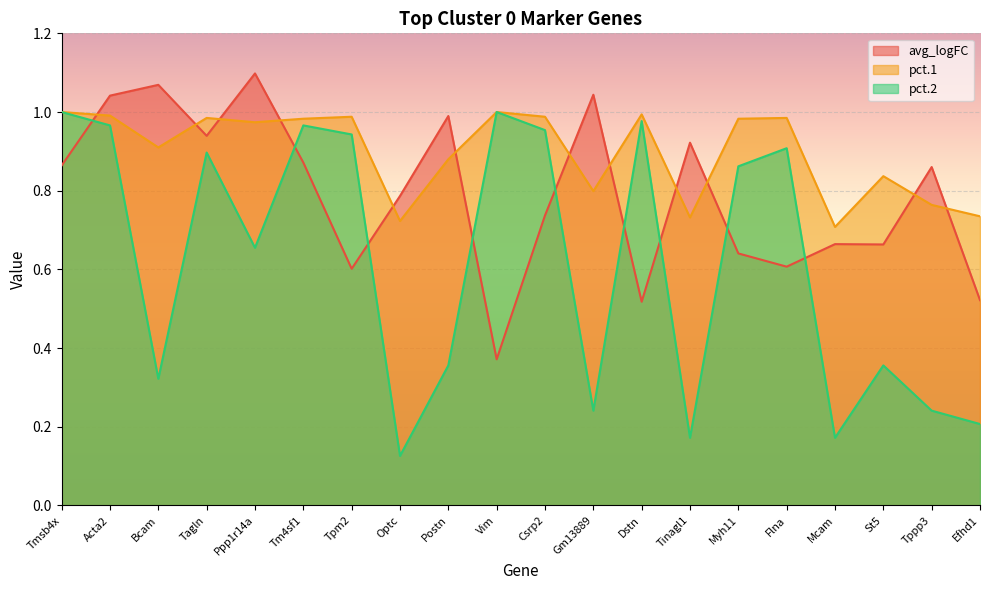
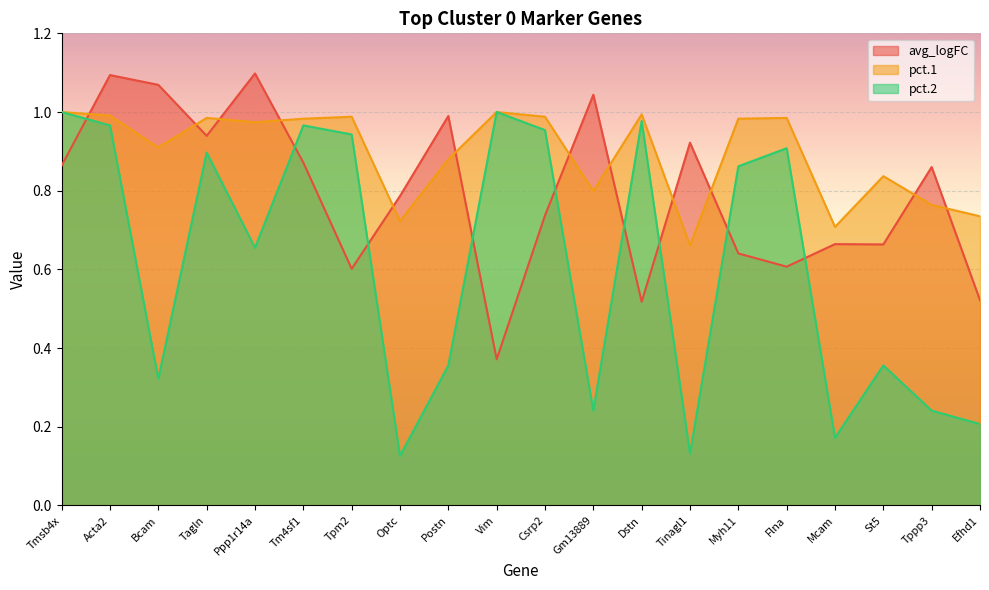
  {
    "avg_logFC": {
      "Tmsb4x": 0.86,
-     "Acta2": 1.04,
+     "Acta2": 1.09,
      "Bcam": 1.07,
      "Tagln": 0.94,
      "Ppp1r14a": 1.10,
      "Tm4sf1": 0.87,
      "Tpm2": 0.60,
      "Optc": 0.79,
      "Postn": 0.99,
      "Vim": 0.37,
      "Csrp2": 0.74,
      "Gm13889": 1.04,
      "Dstn": 0.52,
      "Tinagl1": 0.92,
      "Myh11": 0.64,
      "Flna": 0.61,
      "Mcam": 0.66,
      "St5": 0.66,
      "Tppp3": 0.86,
      "Efhd1": 0.52
    },
    "pct.1": {
      "Acta2": 0.99,
      "Bcam": 0.91,
      "Tagln": 0.99,
      "Ppp1r14a": 0.97,
      "Tm4sf1": 0.98,
      "Tpm2": 0.99,
      "Optc": 0.72,
      "Postn": 0.88,
      "Csrp2": 0.99,
      "Gm13889": 0.80,
      "Dstn": 0.99,
-     "Tinagl1": 0.73,
+     "Tinagl1": 0.66,
      "Myh11": 0.98,
      "Flna": 0.99,
      "Mcam": 0.71,
      "St5": 0.84,
      "Tppp3": 0.76,
      "Efhd1": 0.74
    },
    "pct.2": {
      "Acta2": 0.97,
      "Bcam": 0.32,
      "Tagln": 0.90,
      "Ppp1r14a": 0.66,
      "Tm4sf1": 0.97,
      "Tpm2": 0.94,
      "Optc": 0.13,
      "Postn": 0.36,
      "Csrp2": 0.95,
      "Gm13889": 0.24,
      "Dstn": 0.98,
-     "Tinagl1": 0.17,
+     "Tinagl1": 0.13,
      "Myh11": 0.86,
      "Flna": 0.91,
      "Mcam": 0.17,
      "St5": 0.36,
      "Tppp3": 0.24,
      "Efhd1": 0.21
    }
  }
